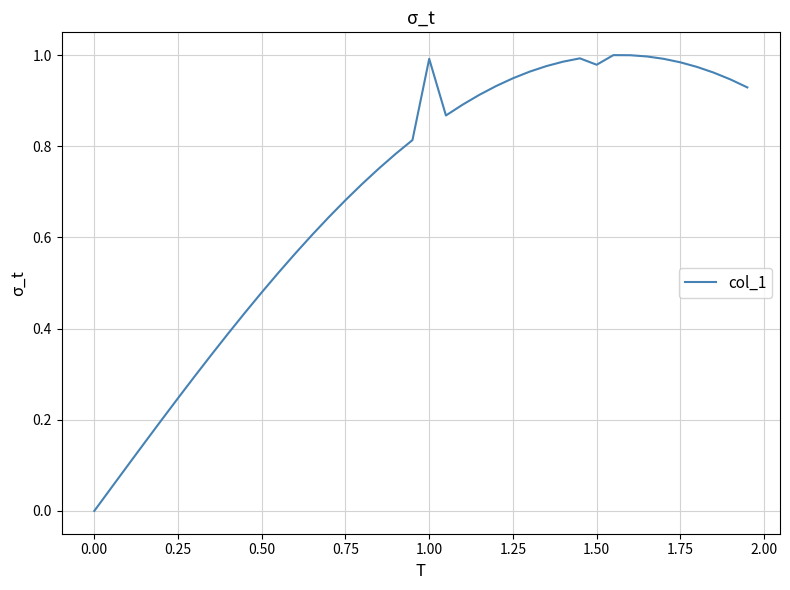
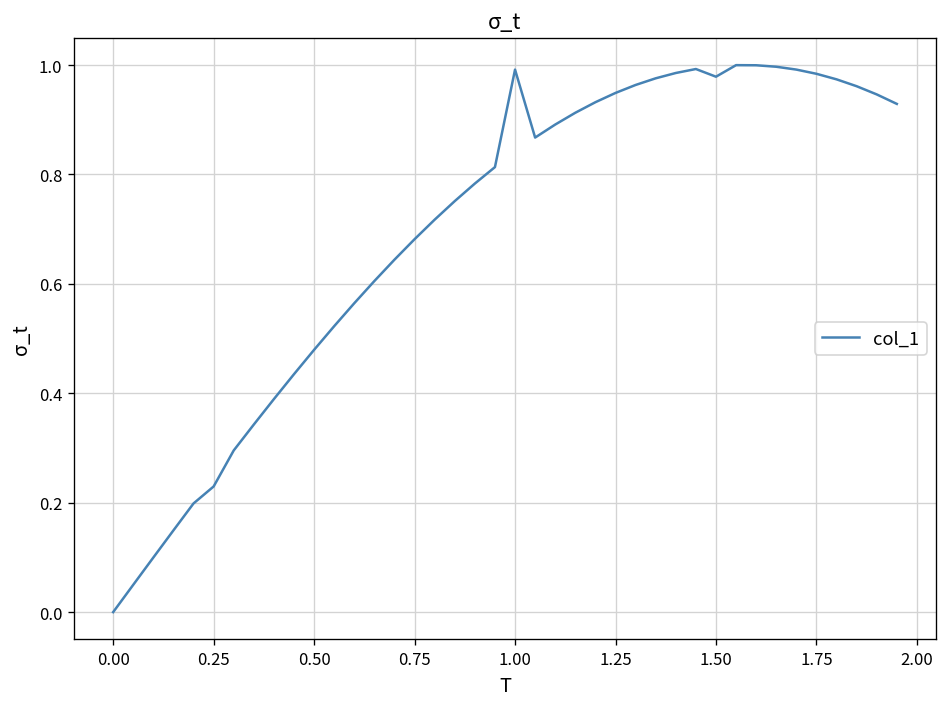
  {
    "0.00": 0.00,
-   "0.25": 0.25,
+   "0.25": 0.23,
    "0.50": 0.48,
    "0.75": 0.68,
    "1.00": 0.99,
    "1.25": 0.95,
    "1.50": 0.98,
    "1.75": 0.98
  }
